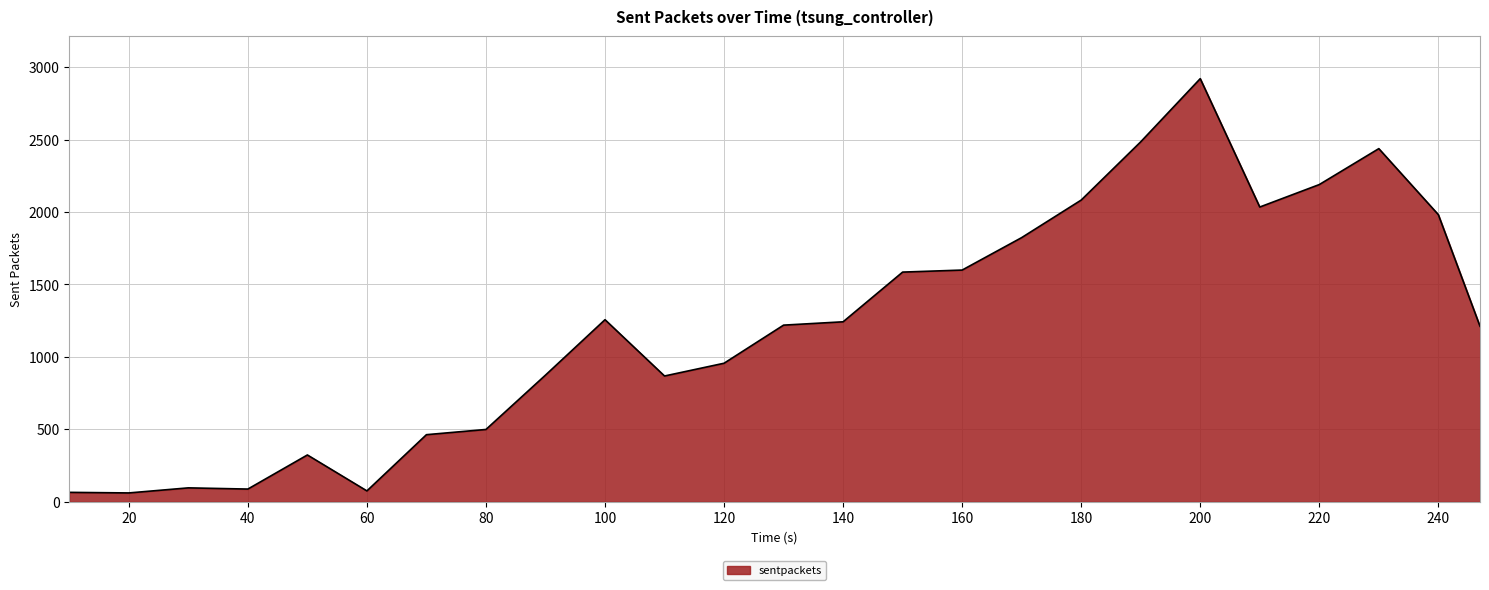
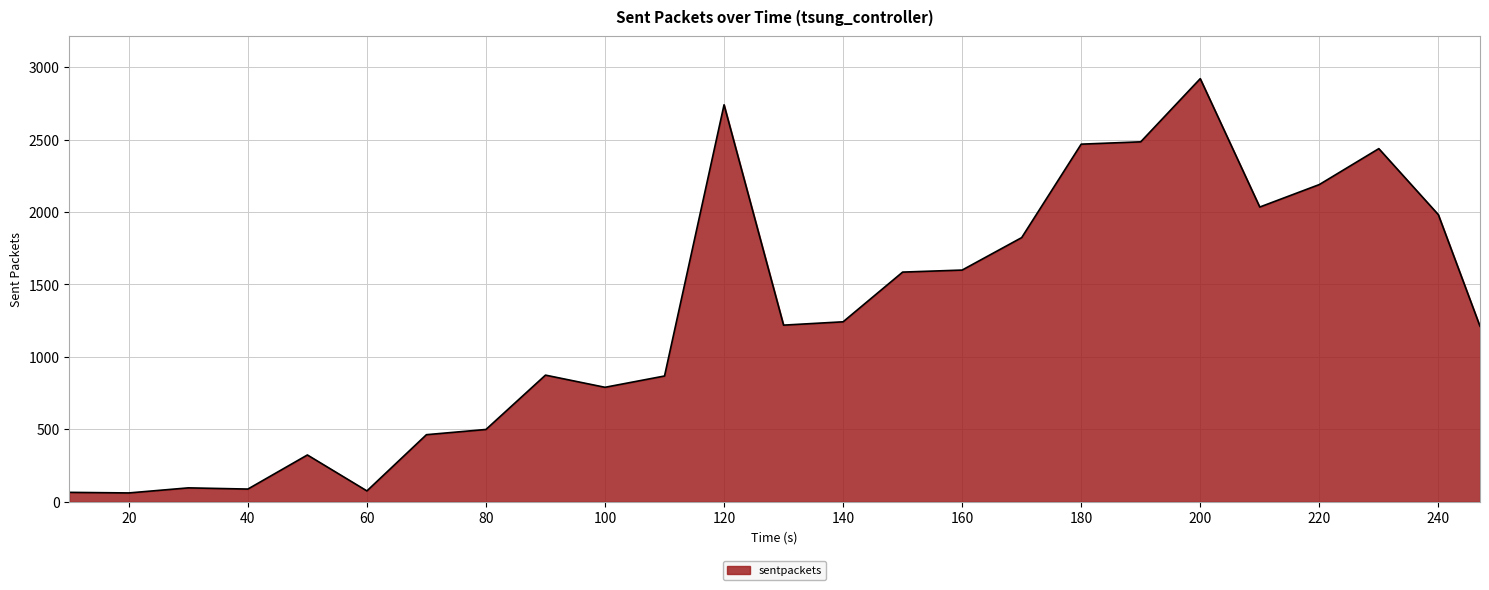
  {
    "20": 60,
    "40": 90,
    "60": 80,
    "80": 500,
-   "100": 1260,
-   "120": 960,
+   "100": 790,
+   "120": 2740,
    "140": 1240,
    "160": 1600,
-   "180": 2080,
+   "180": 2470,
    "200": 2920,
    "220": 2190,
    "240": 1980
  }
